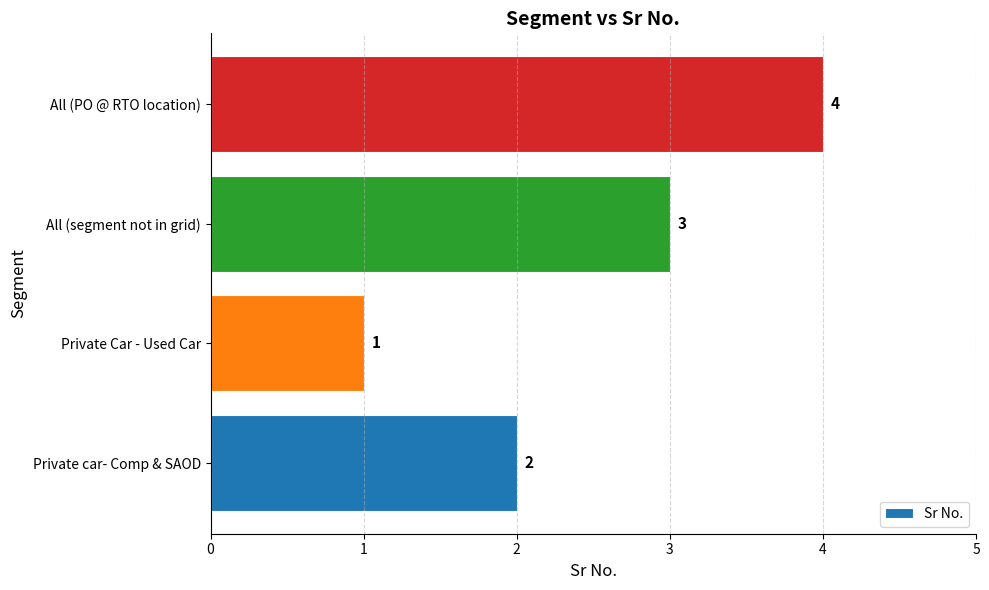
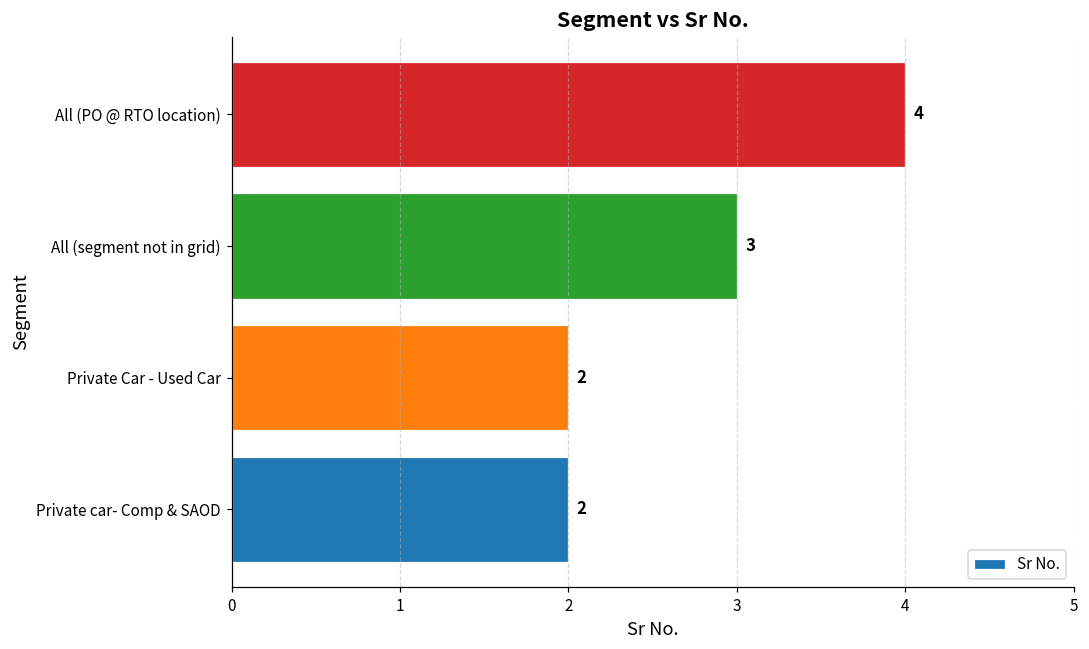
  {
    "All (PO @ RTO location)": 4,
    "All (segment not in grid)": 3,
-   "Private Car - Used Car": 1,
+   "Private Car - Used Car": 2,
    "Private car- Comp & SAOD": 2
  }
